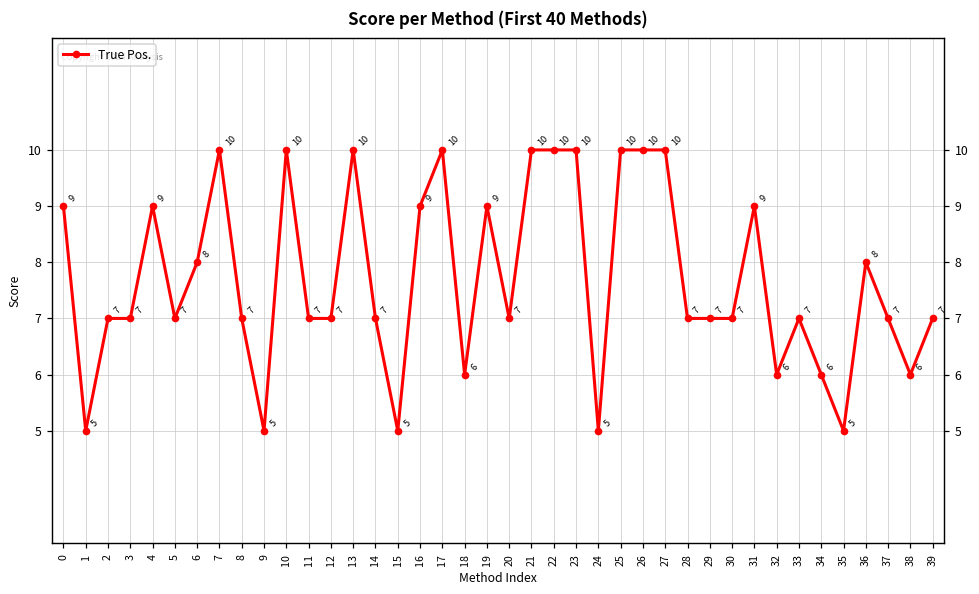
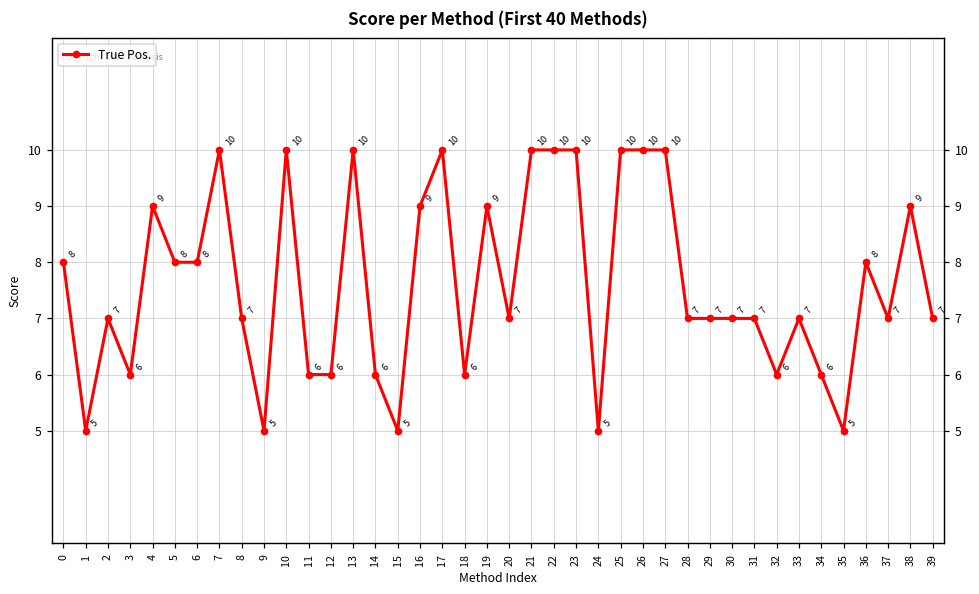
  {
-   "0": 9,
+   "0": 8,
    "1": 5,
    "2": 7,
-   "3": 7,
+   "3": 6,
    "4": 9,
-   "5": 7,
+   "5": 8,
    "6": 8,
    "7": 10,
    "8": 7,
    "9": 5,
    "10": 10,
-   "11": 7,
-   "12": 7,
+   "11": 6,
+   "12": 6,
    "13": 10,
-   "14": 7,
+   "14": 6,
    "15": 5,
    "16": 9,
    "17": 10,
    "18": 6,
    "19": 9,
    "20": 7,
    "22": 10,
    "23": 10,
    "24": 5,
    "26": 10,
    "27": 10,
    "28": 7,
    "29": 7,
    "30": 7,
-   "31": 9,
+   "31": 7,
    "32": 6,
    "33": 7,
    "34": 6,
    "35": 5,
    "36": 8,
    "37": 7,
-   "38": 6,
+   "38": 9,
    "39": 7
  }
